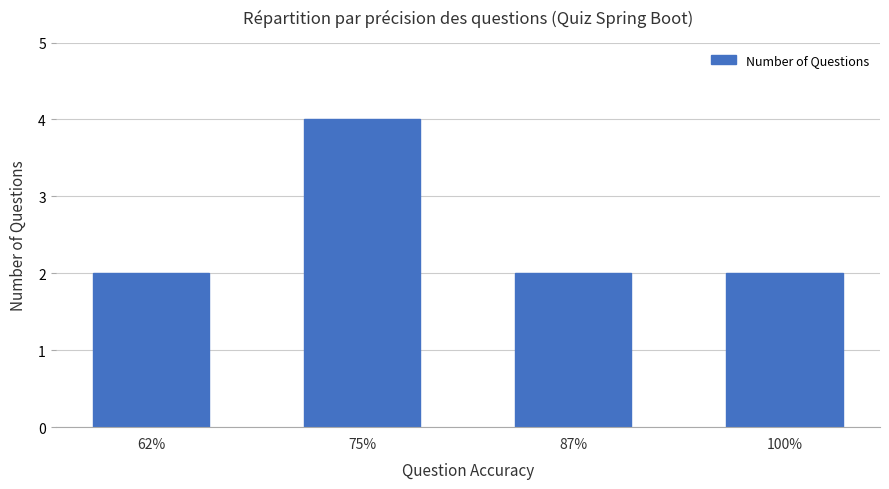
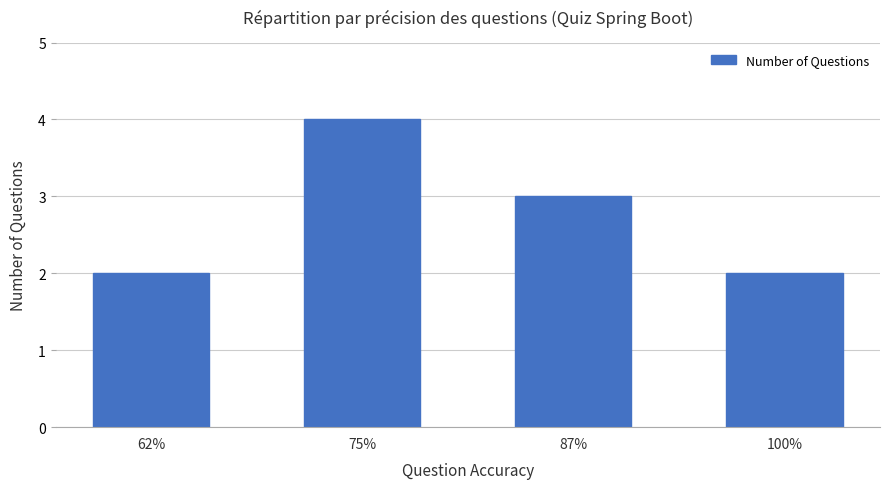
  {
    "62%": 2,
    "75%": 4,
-   "87%": 2,
+   "87%": 3,
    "100%": 2
  }
